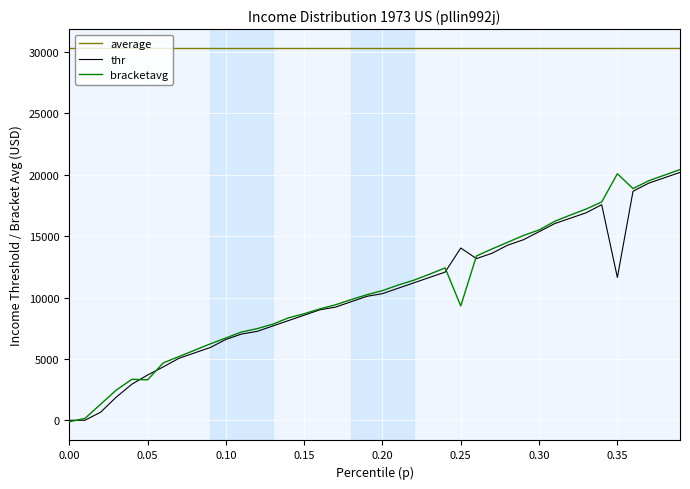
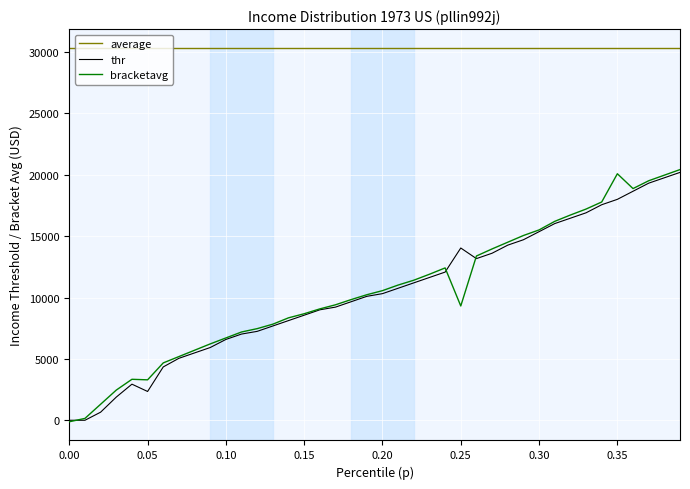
  {
    "thr": {
-     "0.05": 3700,
+     "0.05": 2300,
      "0.20": 10300,
      "0.25": 14000,
-     "0.35": 11600
+     "0.35": 18000
    },
    "bracketavg": {
      "0.05": 3300,
      "0.20": 10600,
      "0.25": 9300,
      "0.35": 20100
    }
  }
